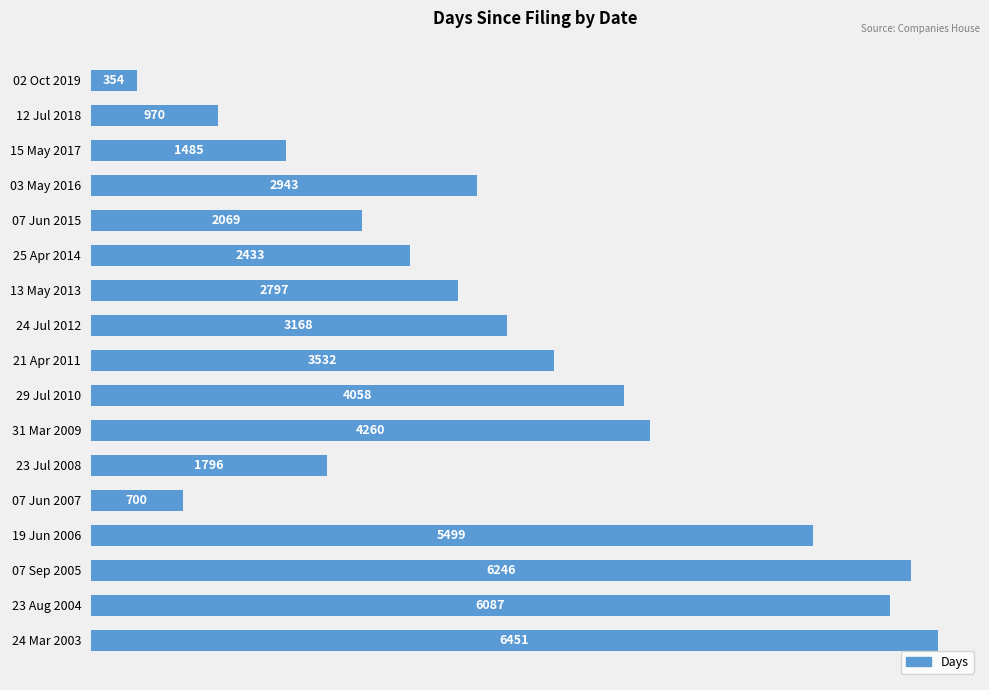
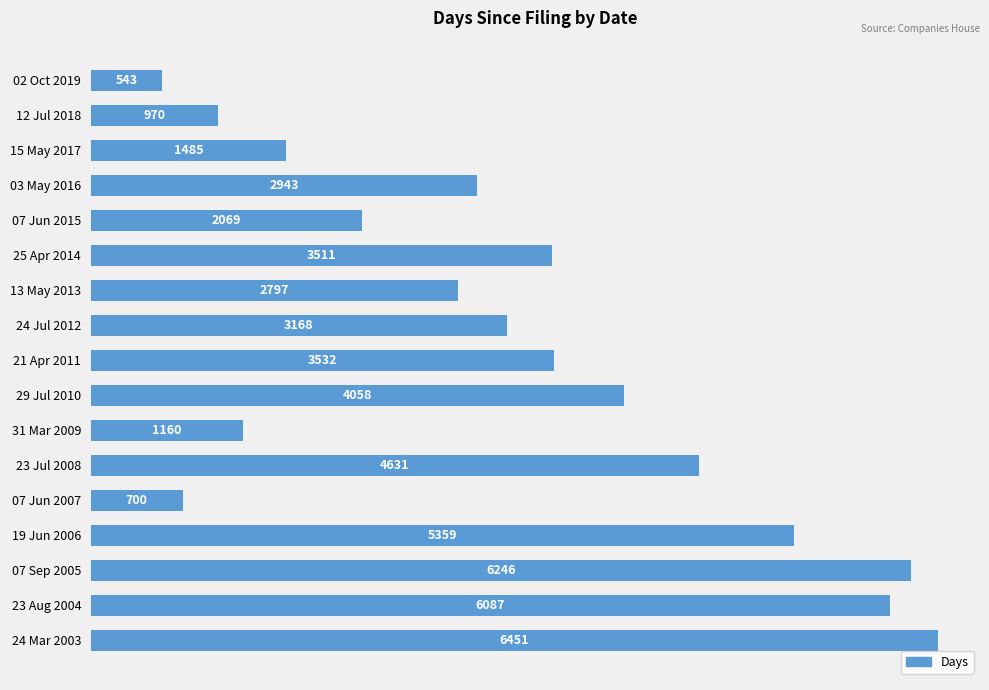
  {
-   "02 Oct 2019": 354,
+   "02 Oct 2019": 543,
    "12 Jul 2018": 970,
    "15 May 2017": 1485,
    "03 May 2016": 2943,
    "07 Jun 2015": 2069,
-   "25 Apr 2014": 2433,
+   "25 Apr 2014": 3511,
    "13 May 2013": 2797,
    "24 Jul 2012": 3168,
    "21 Apr 2011": 3532,
    "29 Jul 2010": 4058,
-   "31 Mar 2009": 4260,
-   "23 Jul 2008": 1796,
+   "31 Mar 2009": 1160,
+   "23 Jul 2008": 4631,
    "07 Jun 2007": 700,
-   "19 Jun 2006": 5499,
+   "19 Jun 2006": 5359,
    "07 Sep 2005": 6246,
    "23 Aug 2004": 6087,
    "24 Mar 2003": 6451
  }
